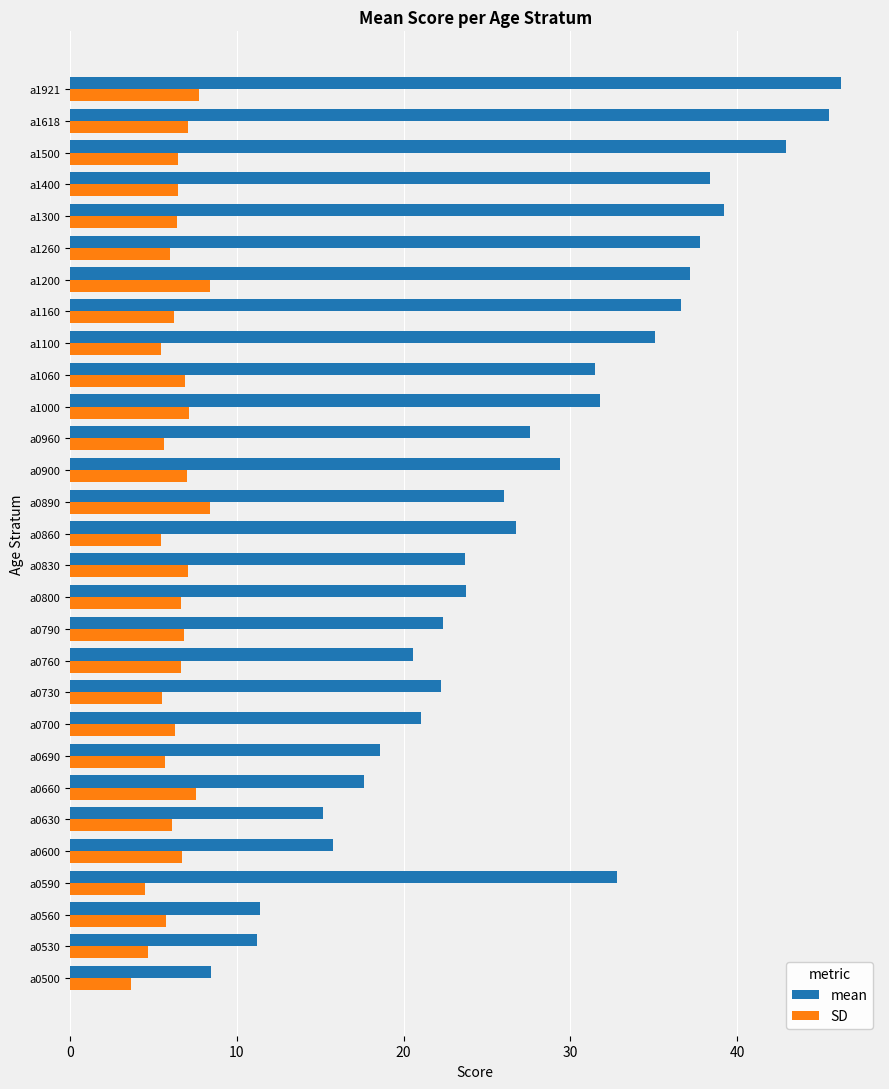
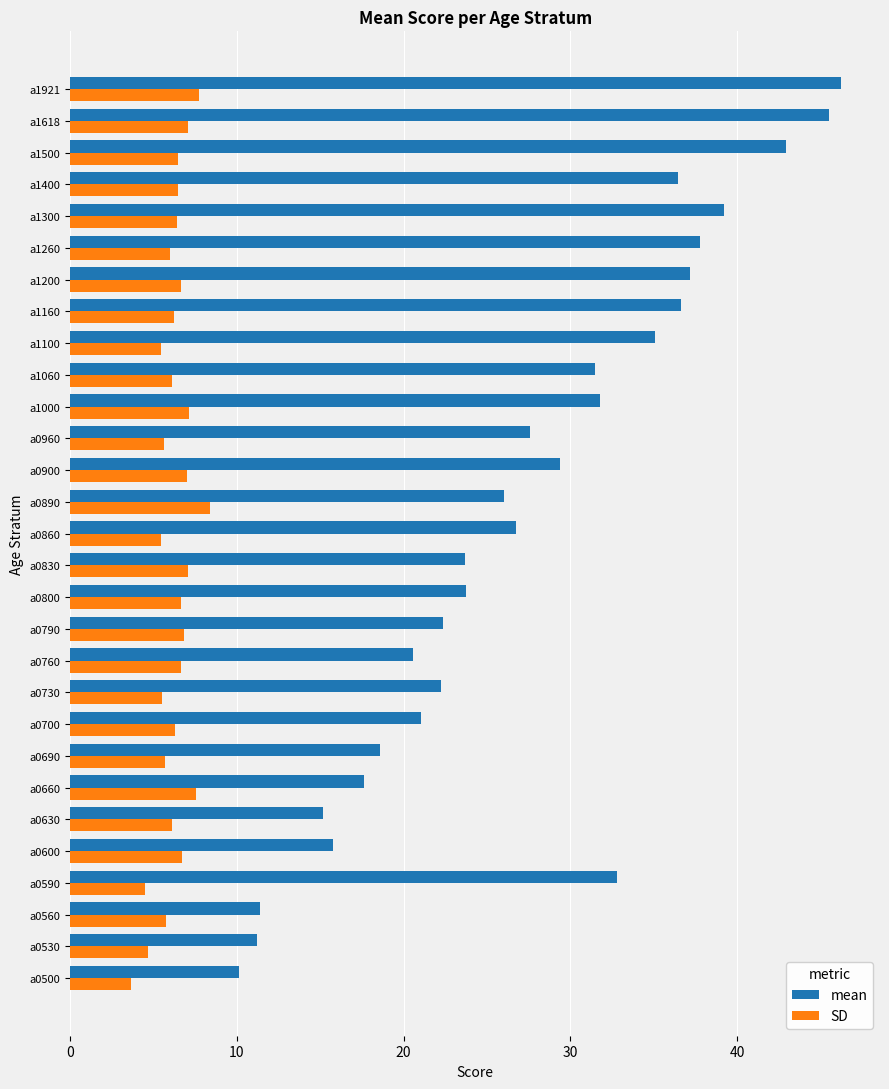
  {
    "mean": {
      "a1921": 46.3,
      "a1618": 45.5,
      "a1500": 42.9,
-     "a1400": 38.4,
+     "a1400": 36.5,
      "a1300": 39.2,
      "a1260": 37.8,
      "a1200": 37.2,
      "a1160": 36.7,
      "a1100": 35.1,
      "a1060": 31.5,
      "a1000": 31.8,
      "a0960": 27.6,
      "a0900": 29.4,
      "a0890": 26.0,
      "a0860": 26.7,
      "a0830": 23.7,
      "a0800": 23.7,
      "a0790": 22.3,
      "a0760": 20.5,
      "a0730": 22.3,
      "a0700": 21.1,
      "a0690": 18.6,
      "a0660": 17.6,
      "a0630": 15.2,
      "a0600": 15.8,
      "a0590": 32.8,
      "a0560": 11.4,
      "a0530": 11.2,
-     "a0500": 8.4
+     "a0500": 10.1
    },
    "SD": {
      "a1921": 7.7,
      "a1618": 7.1,
      "a1500": 6.4,
      "a1400": 6.5,
      "a1300": 6.4,
      "a1260": 6.0,
-     "a1200": 8.4,
+     "a1200": 6.6,
      "a1160": 6.2,
      "a1100": 5.5,
-     "a1060": 6.9,
+     "a1060": 6.1,
      "a1000": 7.1,
      "a0960": 5.6,
      "a0900": 7.0,
      "a0890": 8.4,
      "a0860": 5.5,
      "a0830": 7.0,
      "a0800": 6.6,
      "a0790": 6.8,
      "a0760": 6.6,
      "a0730": 5.5,
      "a0700": 6.3,
      "a0690": 5.7,
      "a0660": 7.6,
      "a0630": 6.1,
      "a0600": 6.7,
      "a0590": 4.5,
      "a0560": 5.8,
      "a0530": 4.7,
      "a0500": 3.6
    }
  }
